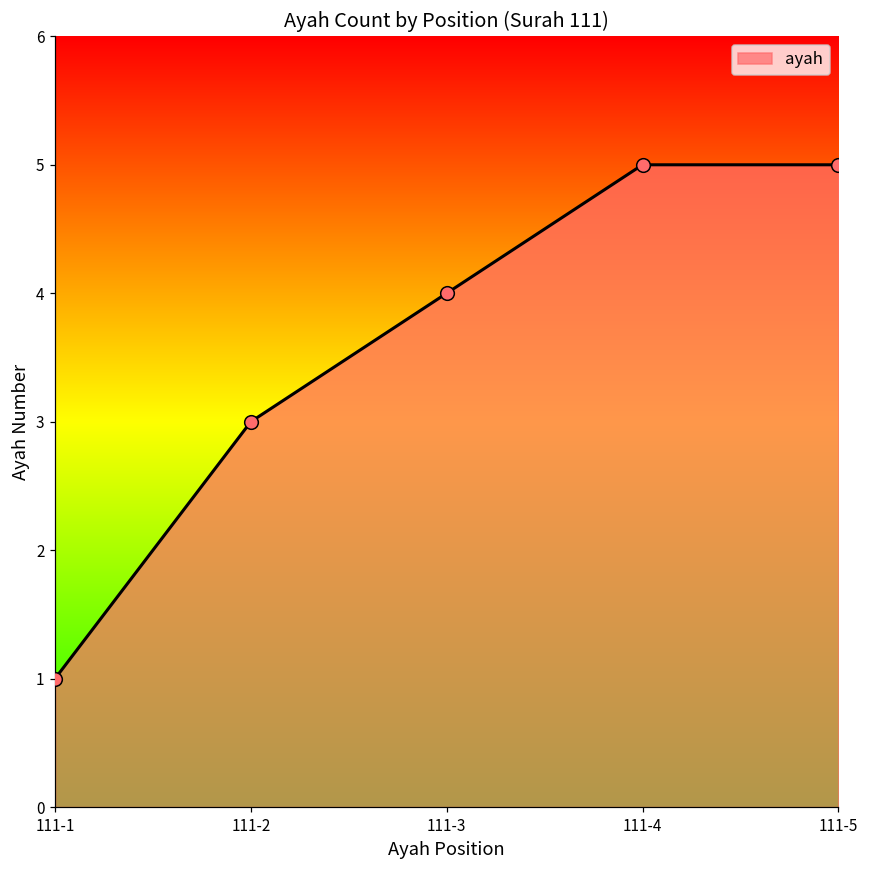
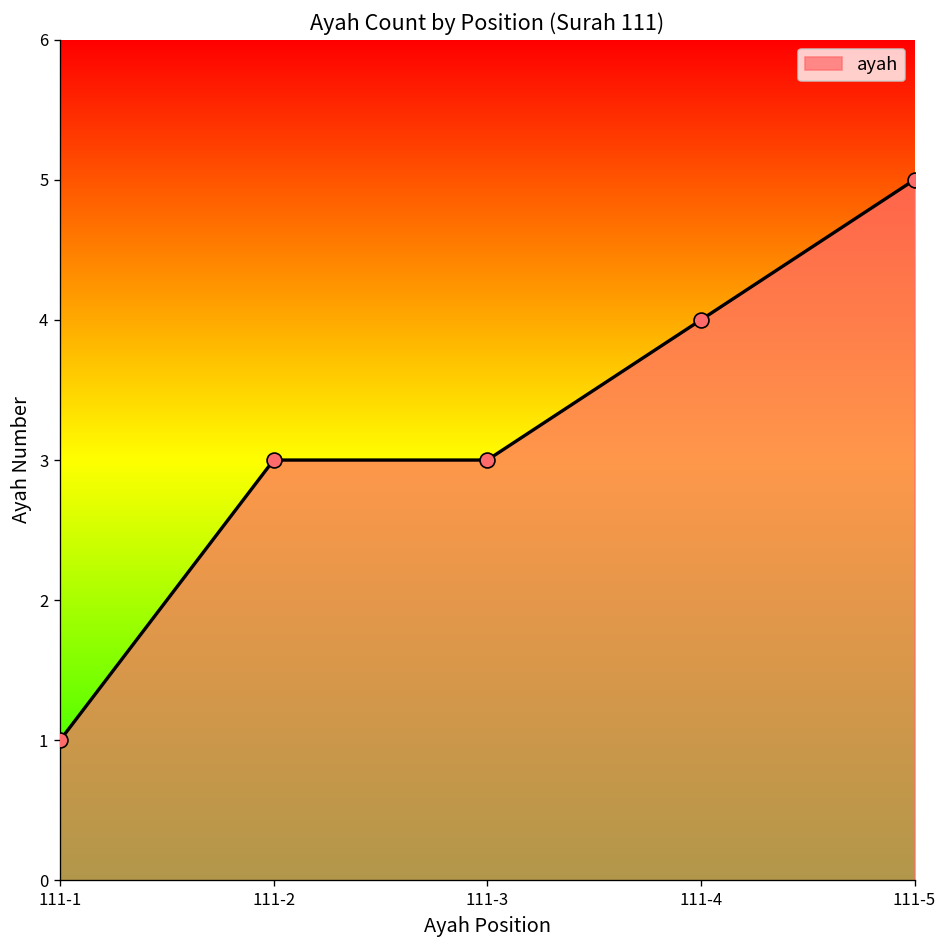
  {
    "111-1": 1,
    "111-2": 3,
-   "111-3": 4,
-   "111-4": 5,
+   "111-3": 3,
+   "111-4": 4,
    "111-5": 5
  }
